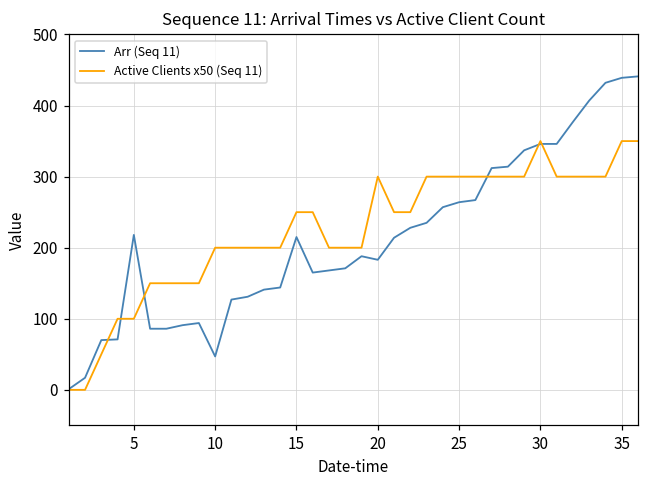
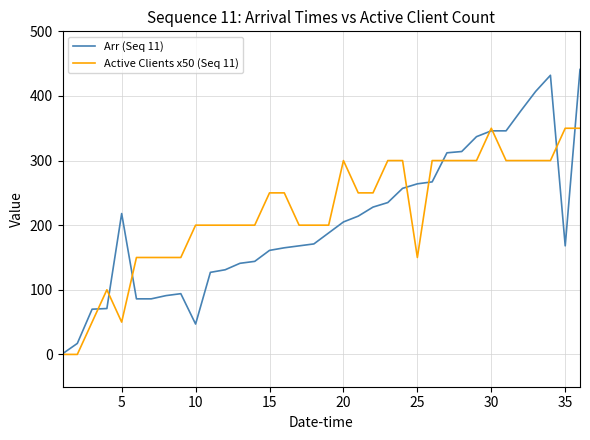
  {
    "Arr (Seq 11)": {
      "5": 220,
      "10": 50,
-     "15": 220,
-     "20": 180,
+     "15": 160,
+     "20": 210,
      "25": 260,
-     "35": 440
+     "35": 170
    },
    "Active Clients x50 (Seq 11)": {
-     "5": 100,
+     "5": 50,
      "10": 200,
      "15": 250,
      "20": 300,
-     "25": 300,
+     "25": 150,
      "35": 350
    }
  }
